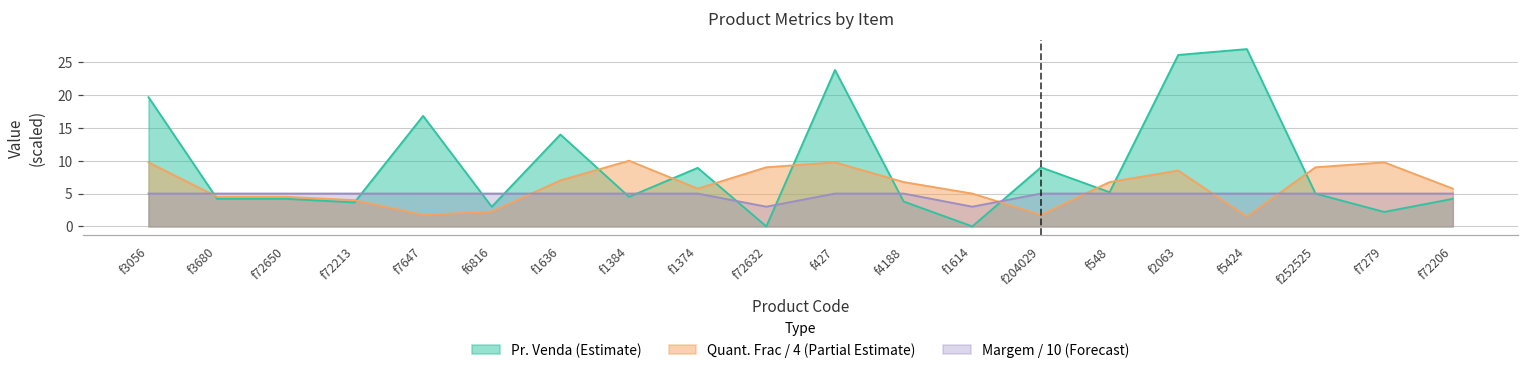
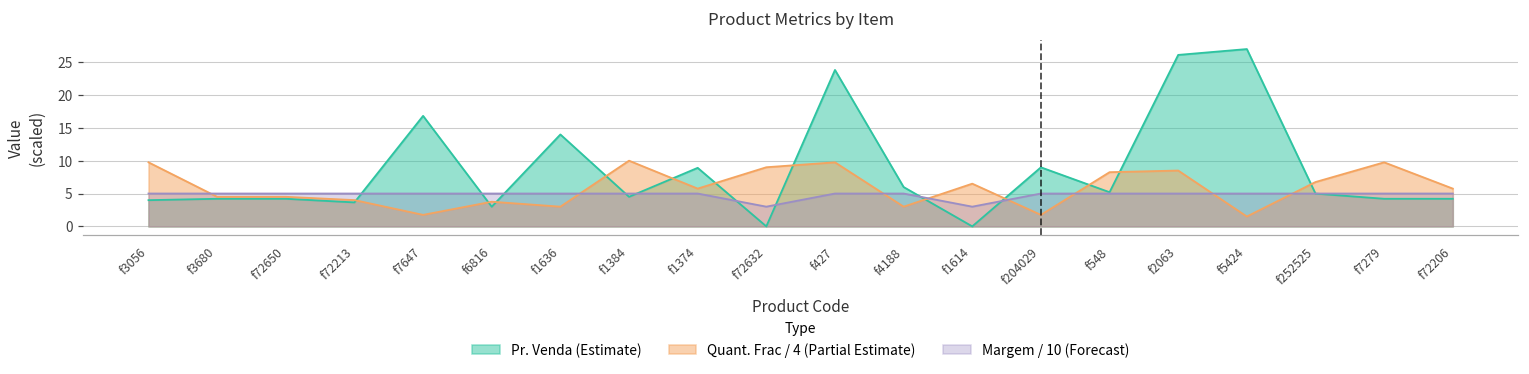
  {
    "Pr. Venda (Estimate)": {
-     "f3056": 20,
+     "f3056": 4,
      "f7647": 17,
      "f6816": 3,
      "f1636": 14,
      "f1384": 5,
      "f1374": 9,
      "f72632": 0,
      "f427": 24,
-     "f4188": 4,
+     "f4188": 6,
      "f1614": 0,
      "f204029": 9,
      "f2063": 26,
      "f5424": 27,
-     "f7279": 2,
+     "f7279": 4,
      "f72206": 4
    },
    "Quant. Frac / 4 (Partial Estimate)": {
      "f3056": 10,
      "f7647": 2,
-     "f6816": 2,
-     "f1636": 7,
+     "f6816": 4,
+     "f1636": 3,
      "f1384": 10,
      "f1374": 6,
      "f72632": 9,
      "f427": 10,
-     "f4188": 7,
-     "f1614": 5,
+     "f4188": 3,
+     "f1614": 7,
      "f204029": 2,
-     "f548": 7,
+     "f548": 8,
      "f2063": 9,
      "f5424": 2,
-     "f252525": 9,
+     "f252525": 7,
      "f7279": 10,
      "f72206": 6
    },
    "Margem / 10 (Forecast)": {
      "f3056": 5,
      "f3680": 5,
      "f72650": 5,
      "f72213": 5,
      "f7647": 5,
      "f6816": 5,
      "f1636": 5,
      "f1384": 5,
      "f1374": 5,
      "f72632": 3,
      "f427": 5,
      "f4188": 5,
      "f1614": 3,
      "f204029": 5,
      "f2063": 5,
      "f5424": 5,
      "f7279": 5,
      "f72206": 5
    }
  }
